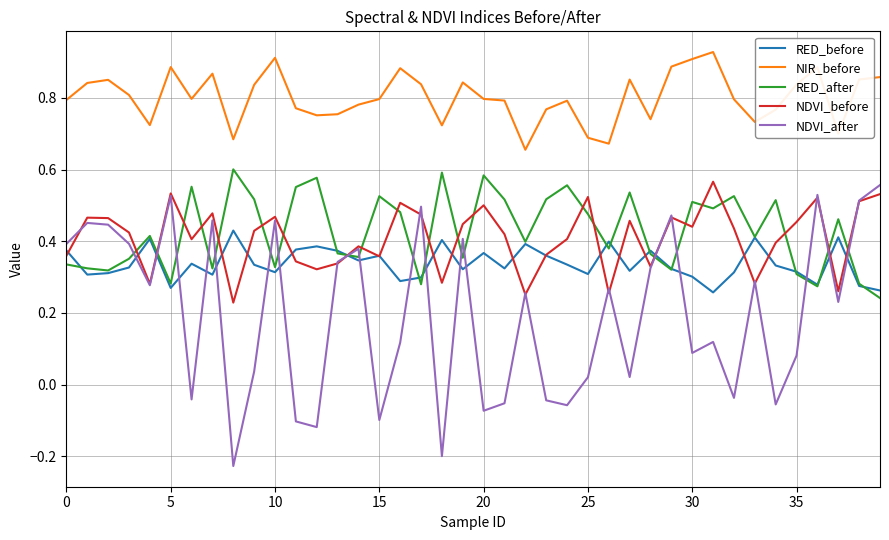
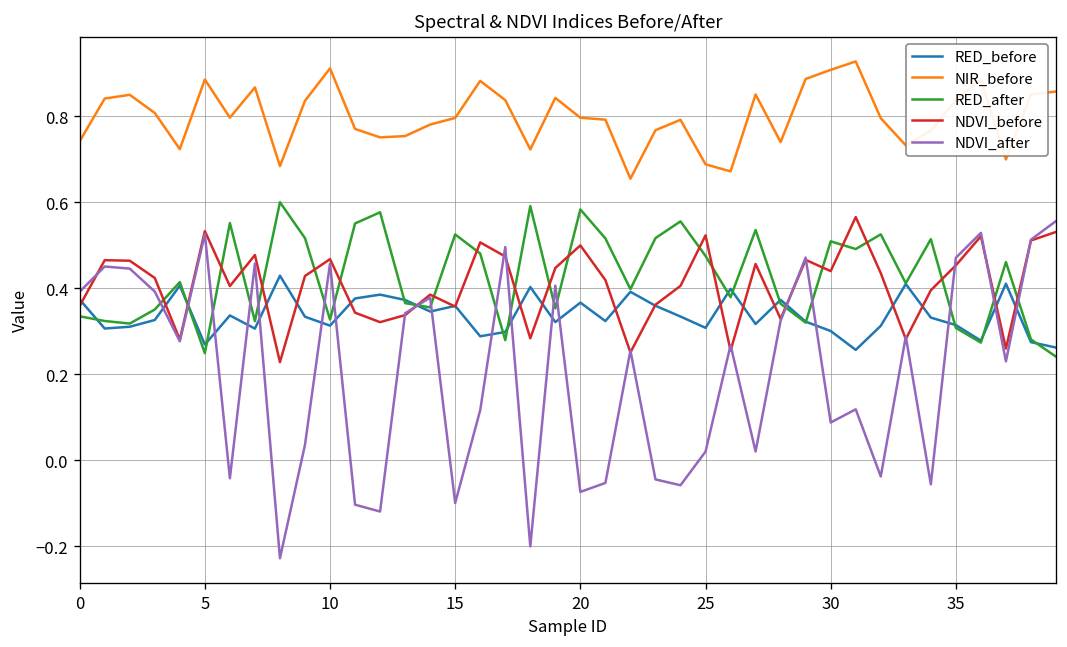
  {
    "RED_before": {
      "0": 0.37,
      "5": 0.27,
      "10": 0.31,
      "20": 0.37,
      "25": 0.31,
      "30": 0.30
    },
    "NIR_before": {
-     "0": 0.79,
+     "0": 0.74,
      "5": 0.89,
      "10": 0.91,
      "15": 0.80,
      "20": 0.80,
      "25": 0.69,
      "30": 0.91
    },
    "RED_after": {
      "0": 0.34,
-     "5": 0.28,
+     "5": 0.25,
      "10": 0.33,
      "15": 0.53,
      "20": 0.58,
      "25": 0.48,
      "30": 0.51
    },
    "NDVI_before": {
      "0": 0.36,
      "10": 0.47,
      "20": 0.50,
      "25": 0.52,
      "30": 0.44,
      "35": 0.45
    },
    "NDVI_after": {
      "0": 0.39,
      "10": 0.46,
      "15": -0.10,
      "20": -0.07,
      "25": 0.02,
      "30": 0.09,
-     "35": 0.08
+     "35": 0.47
    }
  }
